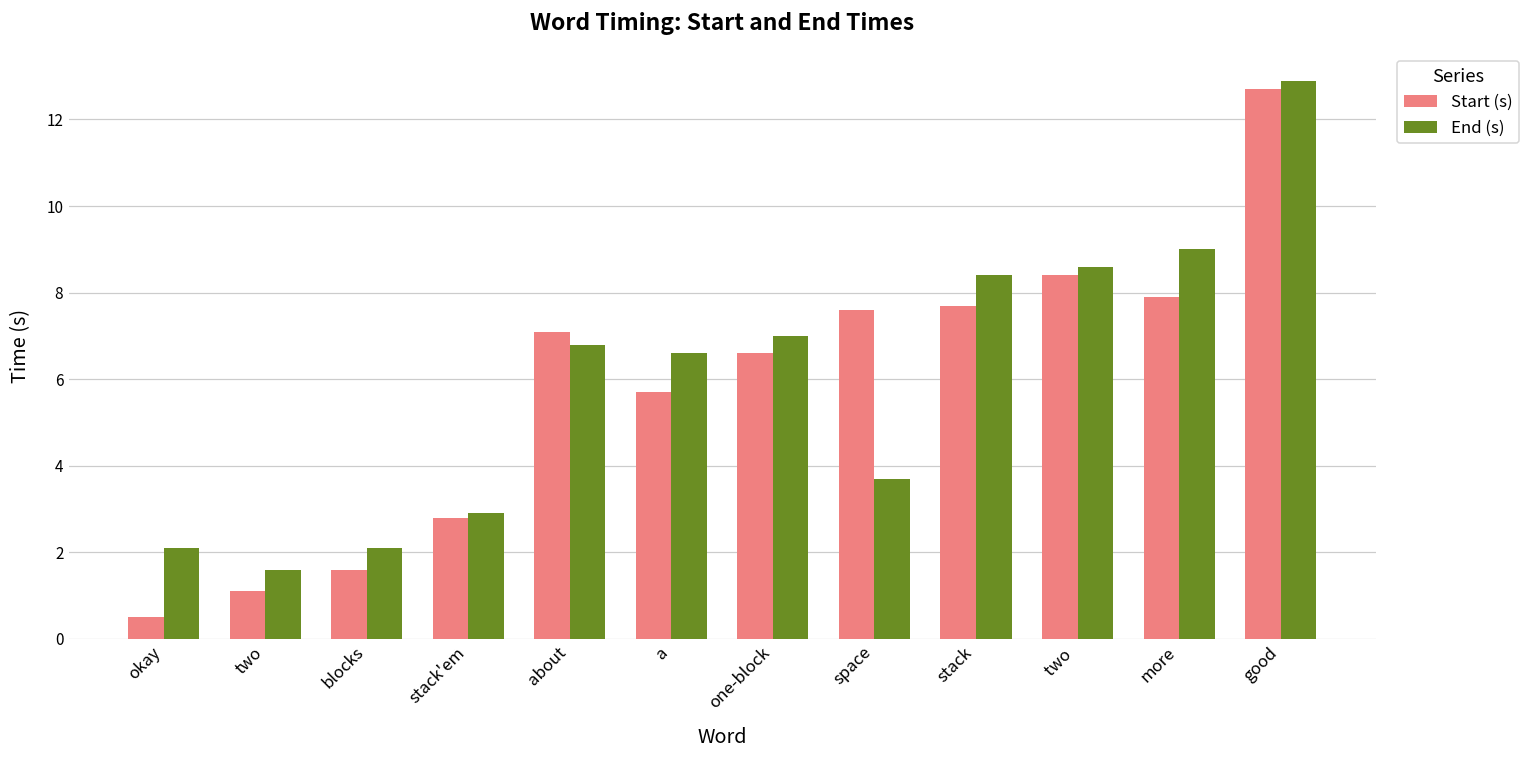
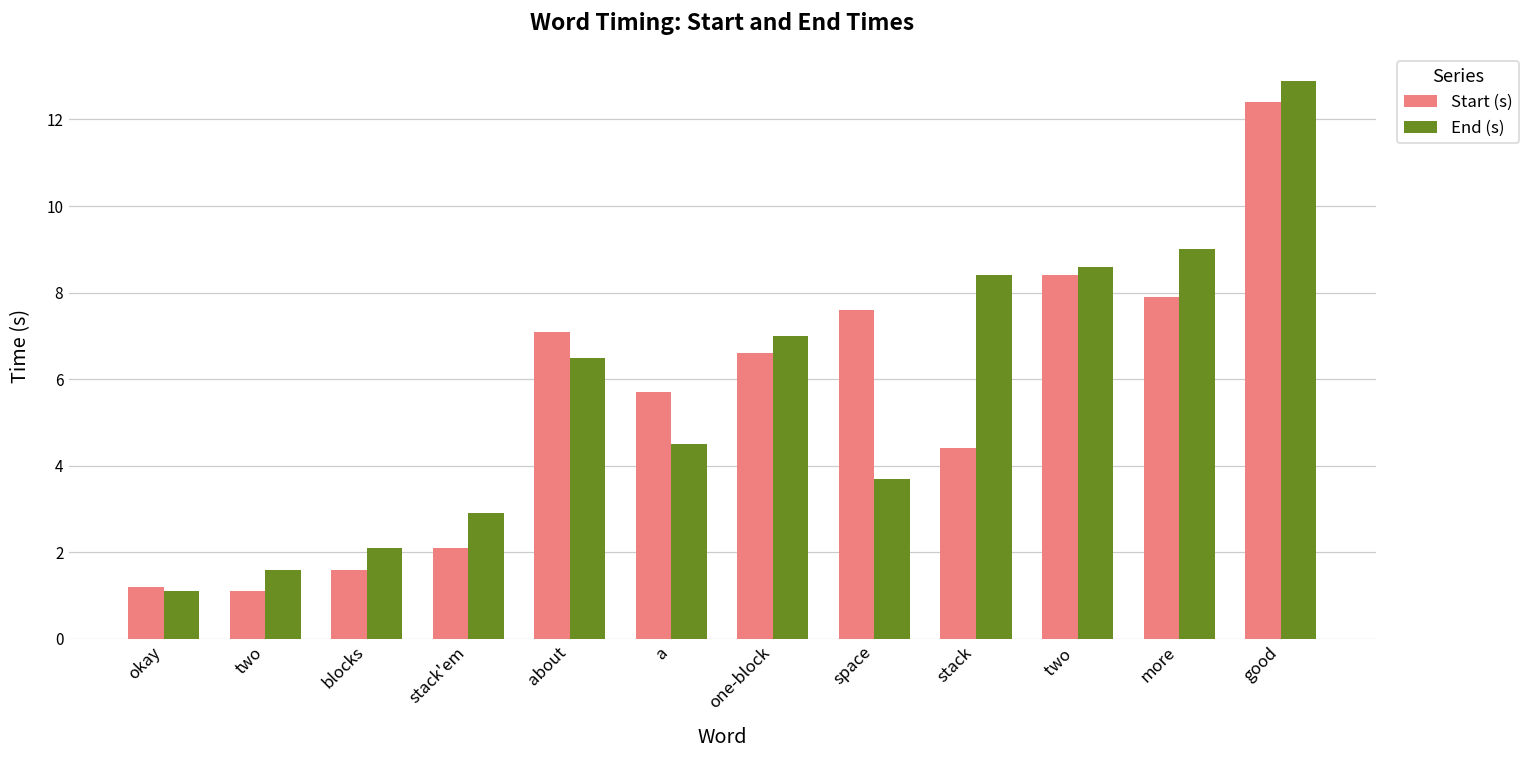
  {
    "Start (s)": {
-     "okay": 0.5,
+     "okay": 1.2,
      "blocks": 1.6,
-     "stack'em": 2.8,
+     "stack'em": 2.1,
      "about": 7.1,
      "a": 5.7,
      "one-block": 6.6,
      "space": 7.6,
-     "stack": 7.7,
+     "stack": 4.4,
      "more": 7.9,
-     "good": 12.7
+     "good": 12.4
    },
    "End (s)": {
-     "okay": 2.1,
+     "okay": 1.1,
      "blocks": 2.1,
      "stack'em": 2.9,
-     "about": 6.8,
-     "a": 6.6,
+     "about": 6.5,
+     "a": 4.5,
      "one-block": 7.0,
      "space": 3.7,
      "stack": 8.4,
      "more": 9.0,
      "good": 12.9
    }
  }
